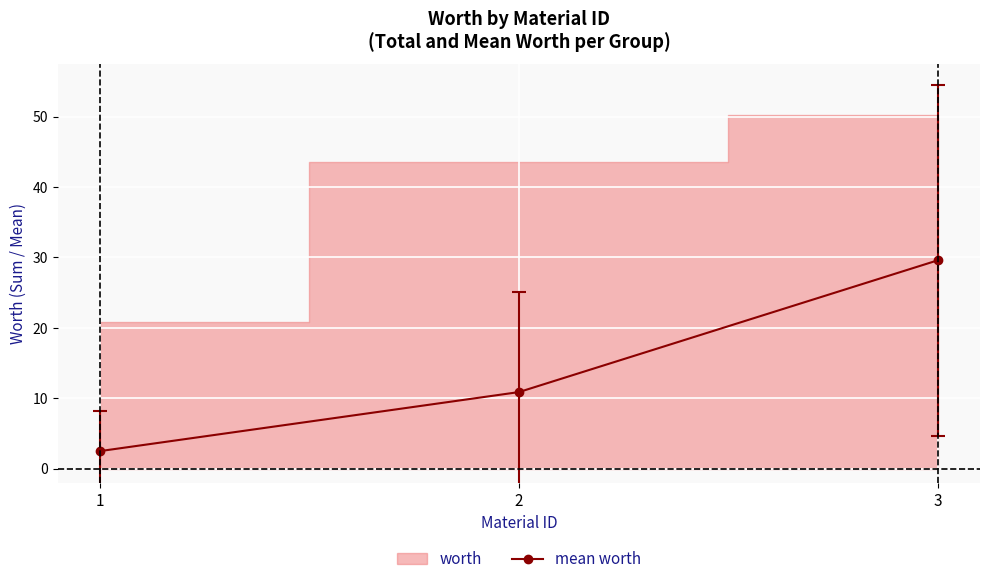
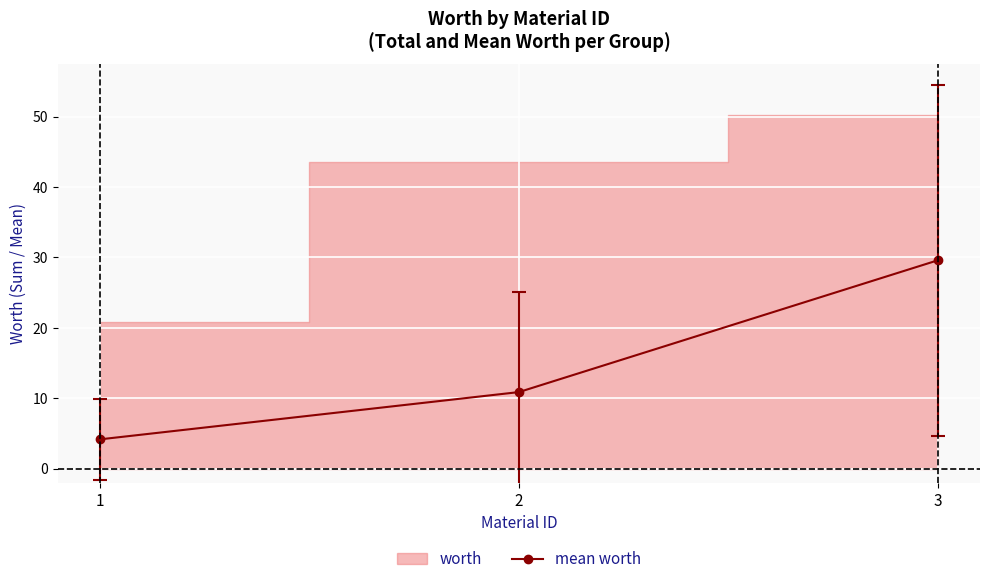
  {
    "mean worth": {
-     "1": 2,
+     "1": 4,
      "2": 11,
      "3": 30
    }
  }
